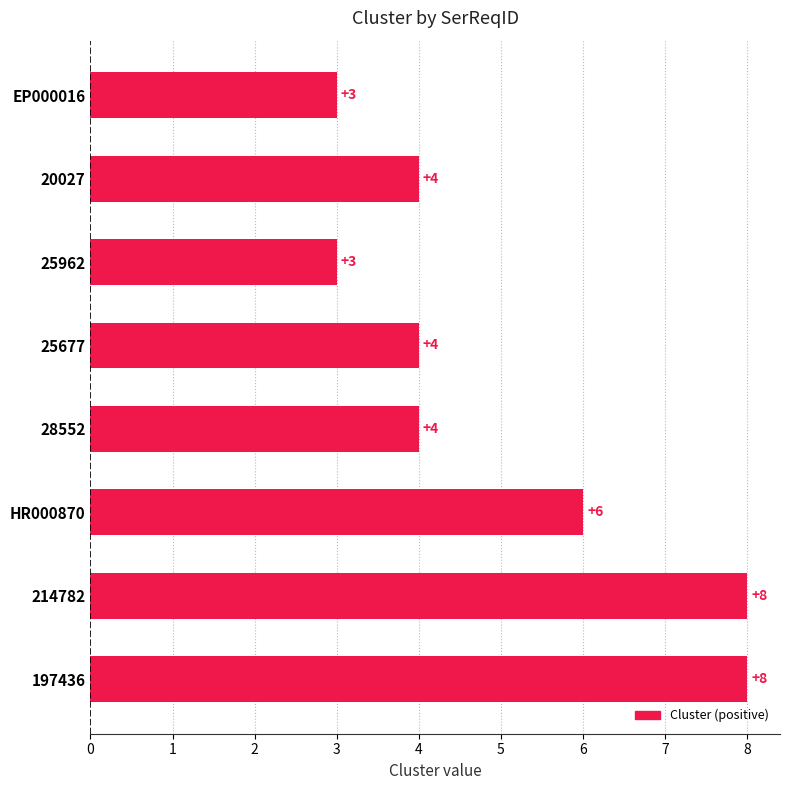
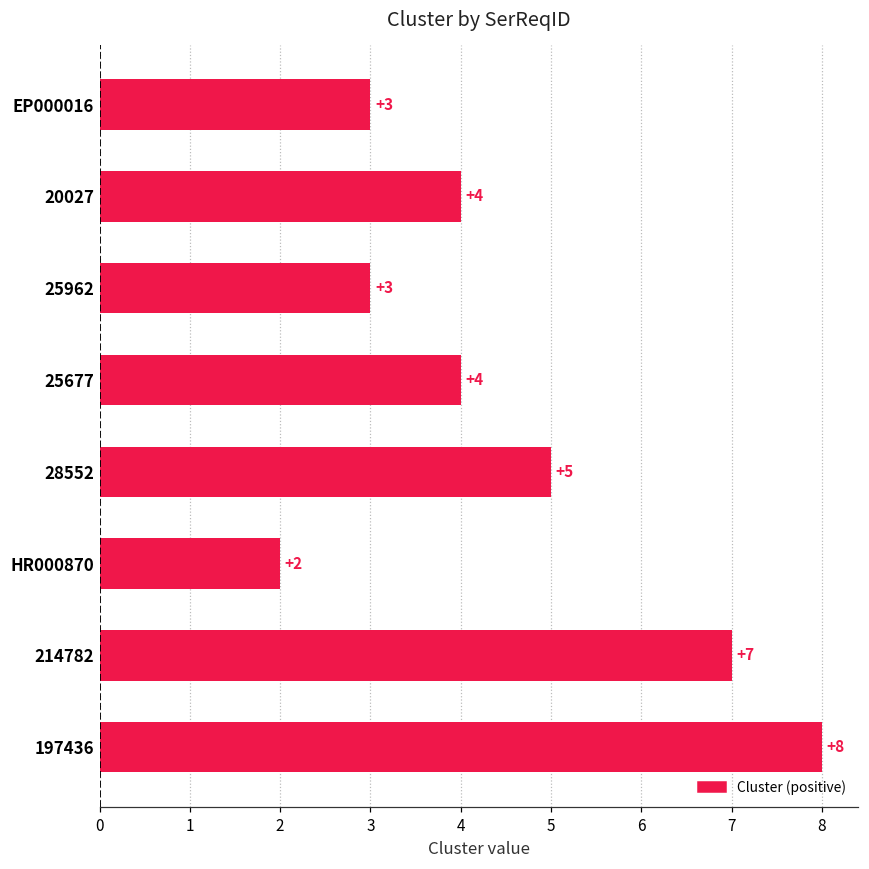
  {
    "EP000016": "+3",
    "20027": "+4",
    "25962": "+3",
    "25677": "+4",
-   "28552": "+4",
-   "HR000870": "+6",
-   "214782": "+8",
+   "28552": "+5",
+   "HR000870": "+2",
+   "214782": "+7",
    "197436": "+8"
  }
